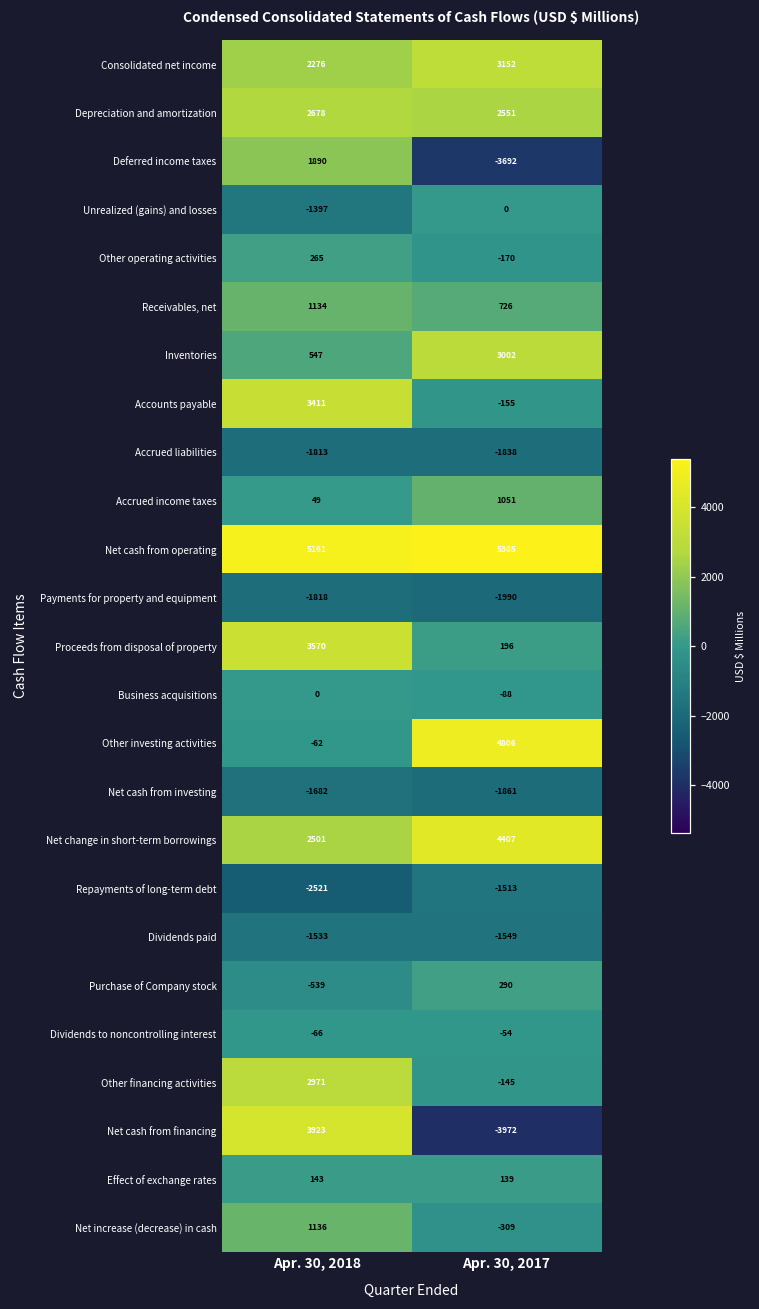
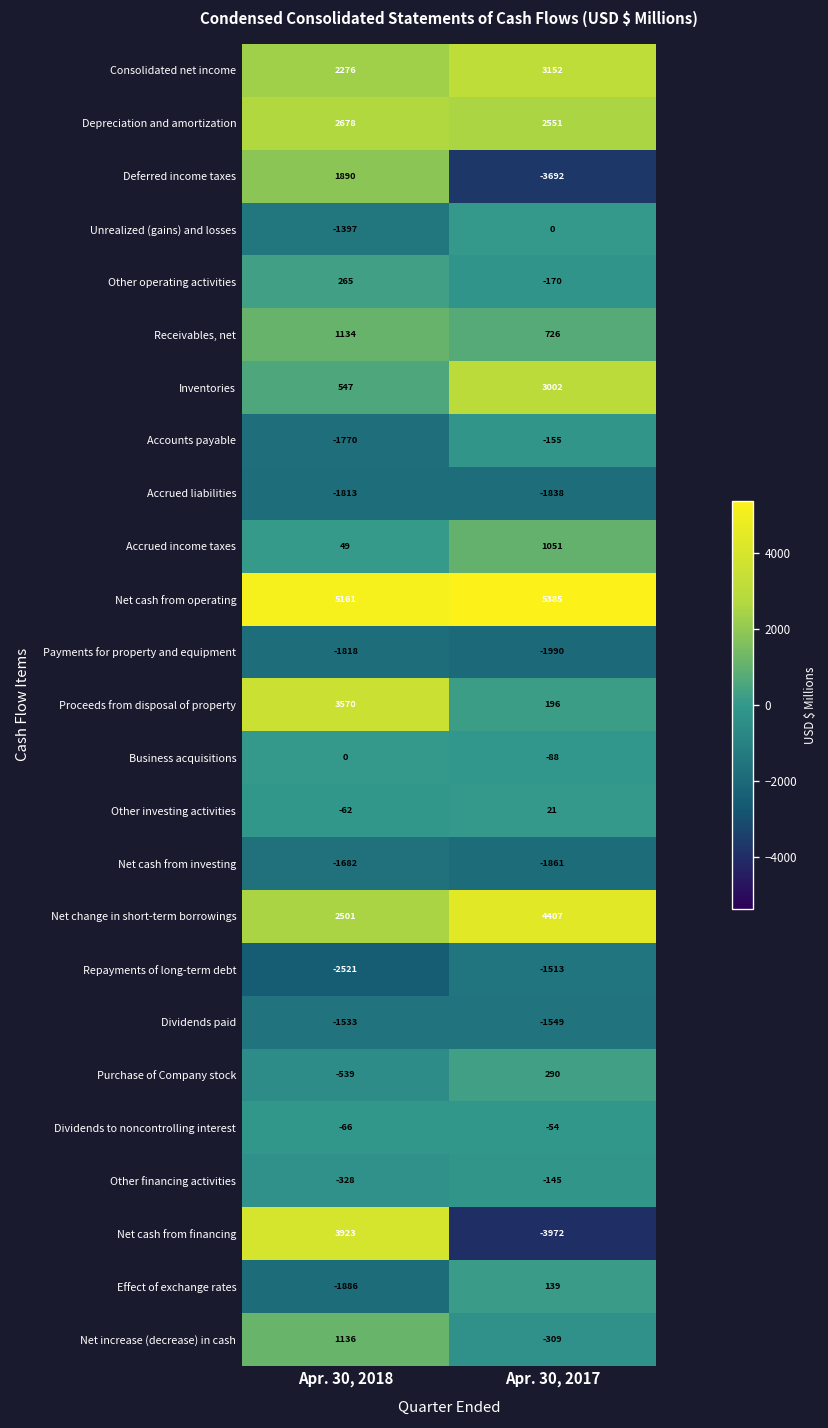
  {
    "Consolidated net income": {
      "Apr. 30, 2018": 2276,
      "Apr. 30, 2017": 3152
    },
    "Depreciation and amortization": {
      "Apr. 30, 2018": 2678,
      "Apr. 30, 2017": 2551
    },
    "Deferred income taxes": {
      "Apr. 30, 2018": 1890,
      "Apr. 30, 2017": -3692
    },
    "Unrealized (gains) and losses": {
      "Apr. 30, 2018": -1397,
      "Apr. 30, 2017": 0
    },
    "Other operating activities": {
      "Apr. 30, 2018": 265,
      "Apr. 30, 2017": -170
    },
    "Receivables, net": {
      "Apr. 30, 2018": 1134,
      "Apr. 30, 2017": 726
    },
    "Inventories": {
      "Apr. 30, 2018": 547,
      "Apr. 30, 2017": 3002
    },
    "Accounts payable": {
-     "Apr. 30, 2018": 3411,
+     "Apr. 30, 2018": -1770,
      "Apr. 30, 2017": -155
    },
    "Accrued liabilities": {
      "Apr. 30, 2018": -1813,
      "Apr. 30, 2017": -1838
    },
    "Accrued income taxes": {
      "Apr. 30, 2018": 49,
      "Apr. 30, 2017": 1051
    },
    "Net cash from operating": {
      "Apr. 30, 2018": 5161,
      "Apr. 30, 2017": 5385
    },
    "Payments for property and equipment": {
      "Apr. 30, 2018": -1818,
      "Apr. 30, 2017": -1990
    },
    "Proceeds from disposal of property": {
      "Apr. 30, 2018": 3570,
      "Apr. 30, 2017": 196
    },
    "Business acquisitions": {
      "Apr. 30, 2018": 0,
      "Apr. 30, 2017": -88
    },
    "Other investing activities": {
      "Apr. 30, 2018": -62,
-     "Apr. 30, 2017": 4806
+     "Apr. 30, 2017": 21
    },
    "Net cash from investing": {
      "Apr. 30, 2018": -1682,
      "Apr. 30, 2017": -1861
    },
    "Net change in short-term borrowings": {
      "Apr. 30, 2018": 2501,
      "Apr. 30, 2017": 4407
    },
    "Repayments of long-term debt": {
      "Apr. 30, 2018": -2521,
      "Apr. 30, 2017": -1513
    },
    "Dividends paid": {
      "Apr. 30, 2018": -1533,
      "Apr. 30, 2017": -1549
    },
    "Purchase of Company stock": {
      "Apr. 30, 2018": -539,
      "Apr. 30, 2017": 290
    },
    "Dividends to noncontrolling interest": {
      "Apr. 30, 2018": -66,
      "Apr. 30, 2017": -54
    },
    "Other financing activities": {
-     "Apr. 30, 2018": 2971,
+     "Apr. 30, 2018": -328,
      "Apr. 30, 2017": -145
    },
    "Net cash from financing": {
      "Apr. 30, 2018": 3923,
      "Apr. 30, 2017": -3972
    },
    "Effect of exchange rates": {
-     "Apr. 30, 2018": 143,
+     "Apr. 30, 2018": -1886,
      "Apr. 30, 2017": 139
    },
    "Net increase (decrease) in cash": {
      "Apr. 30, 2018": 1136,
      "Apr. 30, 2017": -309
    }
  }
